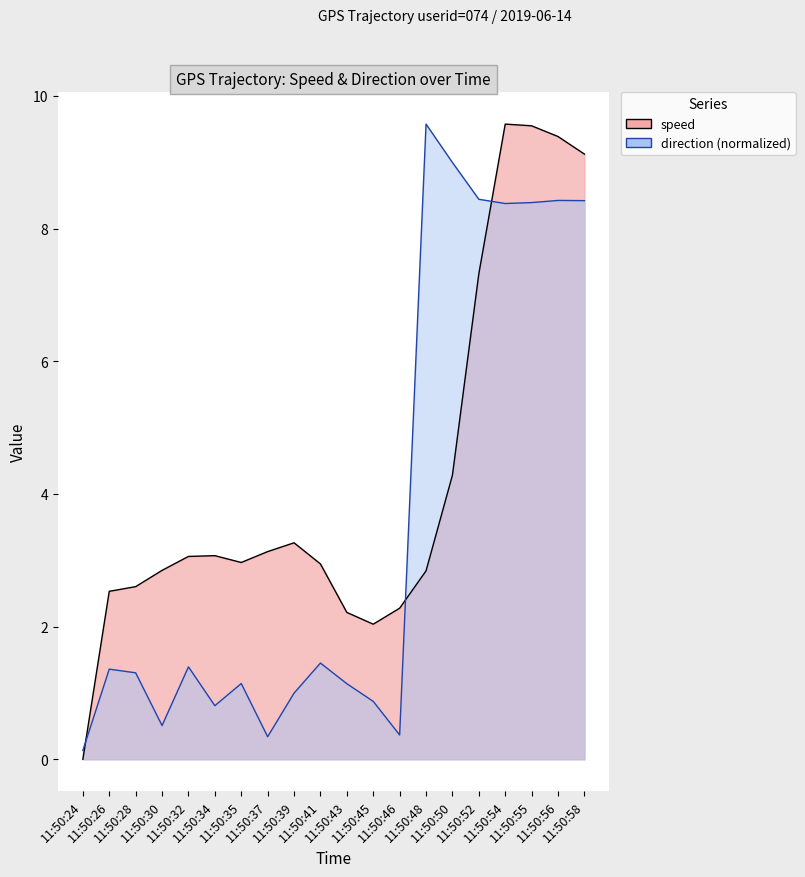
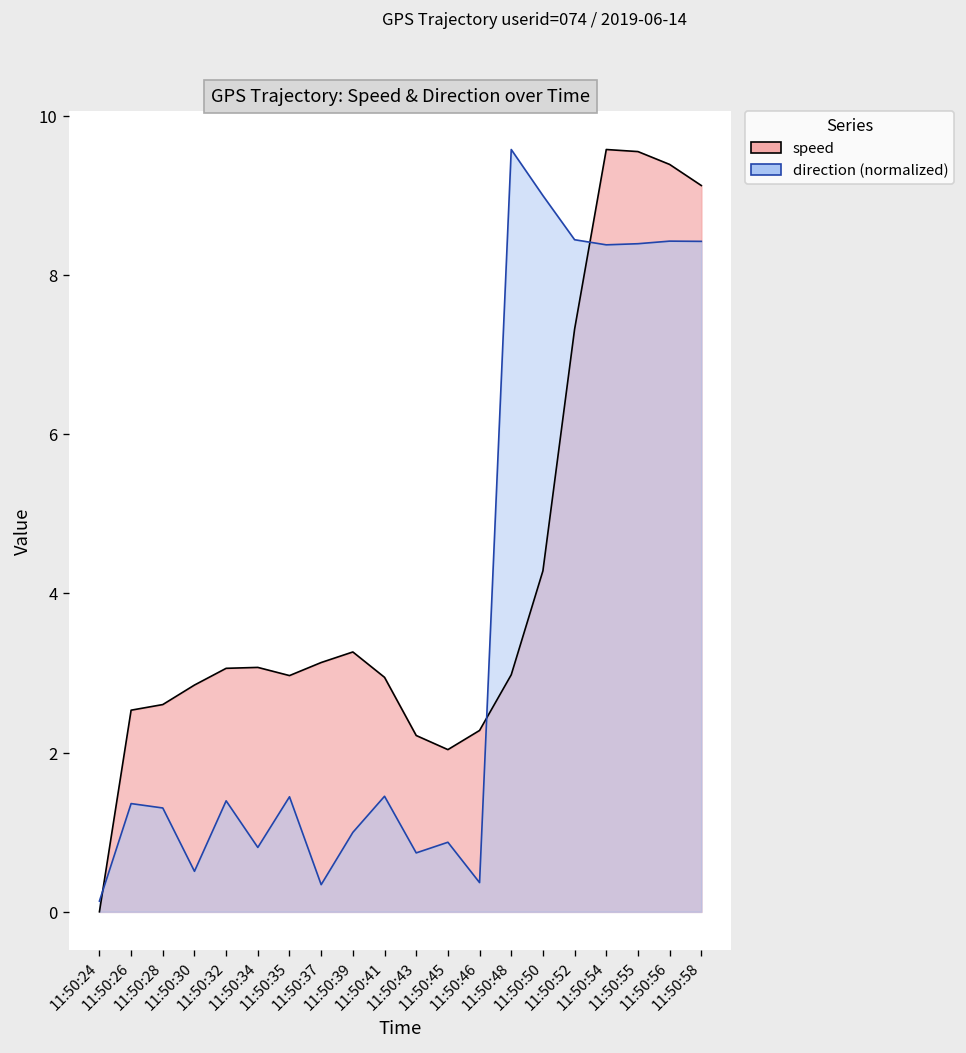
  {
    "speed": {
      "11:50:24": 0.0,
      "11:50:26": 2.5,
      "11:50:28": 2.6,
      "11:50:30": 2.8,
      "11:50:32": 3.1,
      "11:50:34": 3.1,
      "11:50:35": 3.0,
      "11:50:37": 3.1,
      "11:50:39": 3.3,
      "11:50:41": 2.9,
      "11:50:43": 2.2,
      "11:50:45": 2.0,
      "11:50:46": 2.3,
-     "11:50:48": 2.8,
+     "11:50:48": 3.0,
      "11:50:50": 4.3,
      "11:50:52": 7.3,
      "11:50:54": 9.6,
      "11:50:55": 9.5,
      "11:50:56": 9.4,
      "11:50:58": 9.1
    },
    "direction (normalized)": {
      "11:50:24": 0.1,
      "11:50:26": 1.4,
      "11:50:28": 1.3,
      "11:50:30": 0.5,
      "11:50:32": 1.4,
      "11:50:34": 0.8,
-     "11:50:35": 1.1,
+     "11:50:35": 1.4,
      "11:50:37": 0.3,
      "11:50:39": 1.0,
      "11:50:41": 1.5,
-     "11:50:43": 1.1,
+     "11:50:43": 0.7,
      "11:50:45": 0.9,
      "11:50:46": 0.4,
      "11:50:48": 9.6,
      "11:50:50": 9.0,
      "11:50:52": 8.4,
      "11:50:54": 8.4,
      "11:50:55": 8.4,
      "11:50:56": 8.4,
      "11:50:58": 8.4
    }
  }
